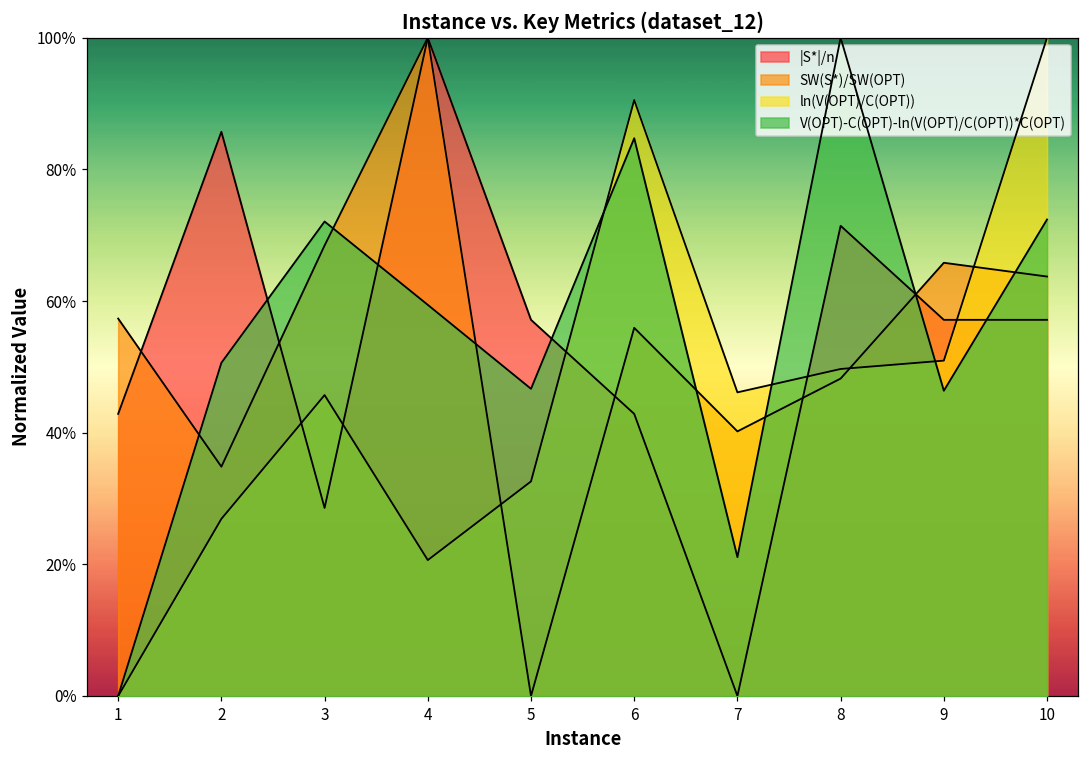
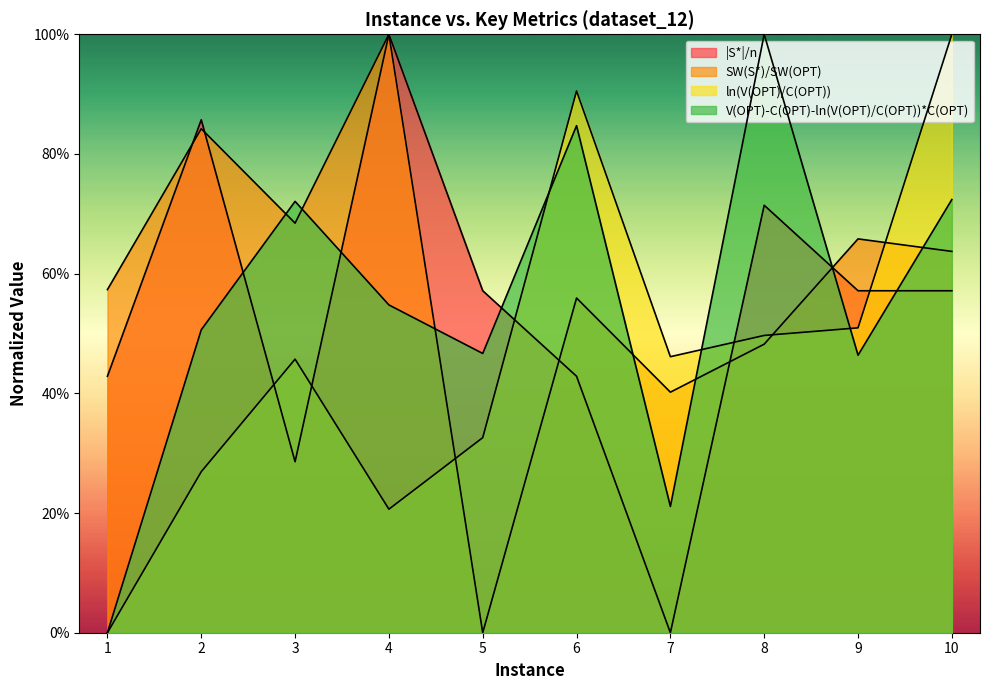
  {
    "|S*|/n": {
      "1": "43%",
      "2": "86%",
      "3": "29%",
      "5": "57%",
      "6": "43%",
      "7": "0%",
      "8": "71%",
      "9": "57%",
      "10": "57%"
    },
    "SW(S*)/SW(OPT)": {
      "1": "57%",
-     "2": "35%",
+     "2": "84%",
      "3": "68%",
      "5": "0%",
      "6": "56%",
      "7": "40%",
      "8": "48%",
      "9": "66%",
      "10": "64%"
    },
    "ln(V(OPT)/C(OPT))": {
      "2": "27%",
      "3": "46%",
      "4": "21%",
      "5": "33%",
      "6": "91%",
      "7": "46%",
      "8": "50%",
      "9": "51%",
      "10": "100%"
    },
    "V(OPT)-C(OPT)-ln(V(OPT)/C(OPT))*C(OPT)": {
      "2": "51%",
      "3": "72%",
-     "4": "59%",
+     "4": "55%",
      "5": "47%",
      "6": "85%",
      "7": "21%",
      "8": "100%",
      "9": "46%",
      "10": "72%"
    }
  }
